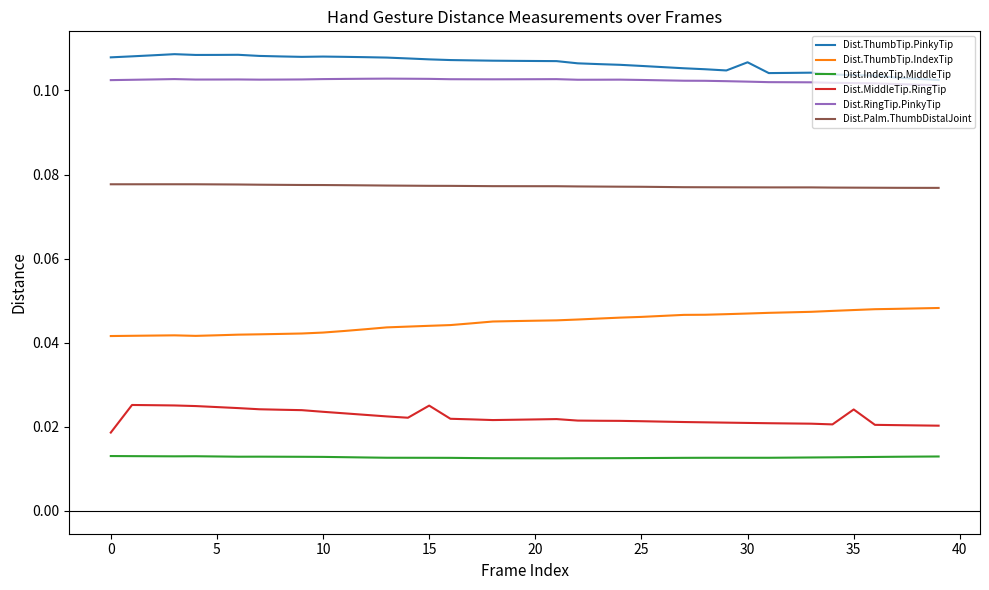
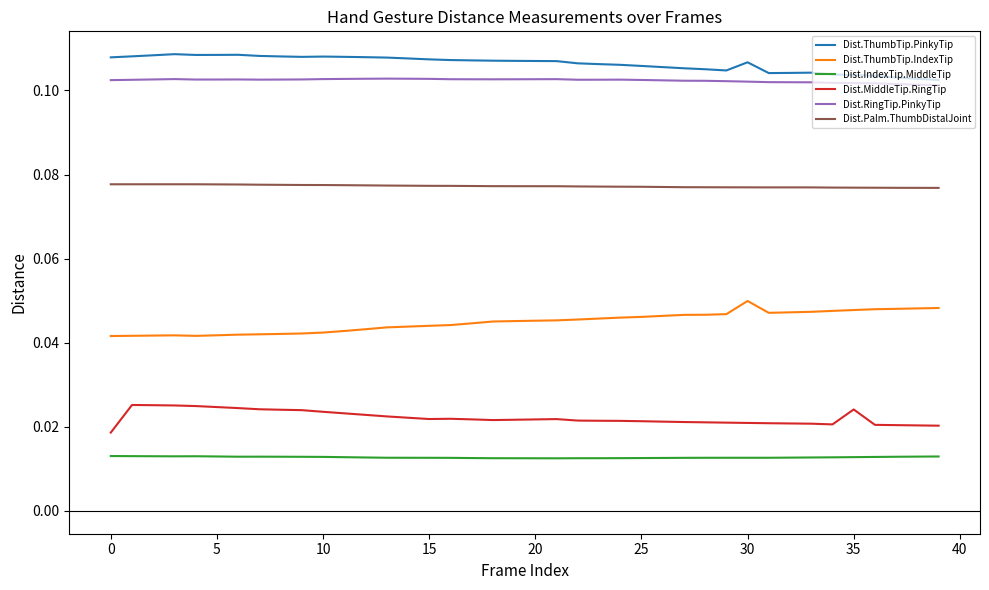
  {
    "Dist.ThumbTip.PinkyTip": {
      "0": 0.108,
      "5": 0.108,
      "10": 0.108,
      "15": 0.107,
      "20": 0.107,
      "25": 0.106,
      "30": 0.107
    },
    "Dist.ThumbTip.IndexTip": {
      "0": 0.042,
      "5": 0.042,
      "10": 0.042,
      "15": 0.044,
      "20": 0.045,
      "25": 0.046,
-     "30": 0.047,
+     "30": 0.050,
      "35": 0.048
    },
    "Dist.IndexTip.MiddleTip": {
      "0": 0.013,
      "5": 0.013,
      "10": 0.013,
      "15": 0.013,
      "20": 0.013,
      "25": 0.013,
      "30": 0.013,
      "35": 0.013
    },
    "Dist.MiddleTip.RingTip": {
      "0": 0.019,
      "5": 0.025,
      "10": 0.024,
-     "15": 0.025,
+     "15": 0.022,
      "20": 0.022,
      "25": 0.021,
      "30": 0.021,
      "35": 0.024
    },
    "Dist.RingTip.PinkyTip": {
      "0": 0.102,
      "5": 0.103,
      "10": 0.103,
      "15": 0.103,
      "20": 0.103,
      "25": 0.102,
      "30": 0.102
    },
    "Dist.Palm.ThumbDistalJoint": {
      "0": 0.078,
      "5": 0.078,
      "10": 0.077,
      "15": 0.077,
      "20": 0.077,
      "25": 0.077,
      "30": 0.077,
      "35": 0.077
    }
  }
